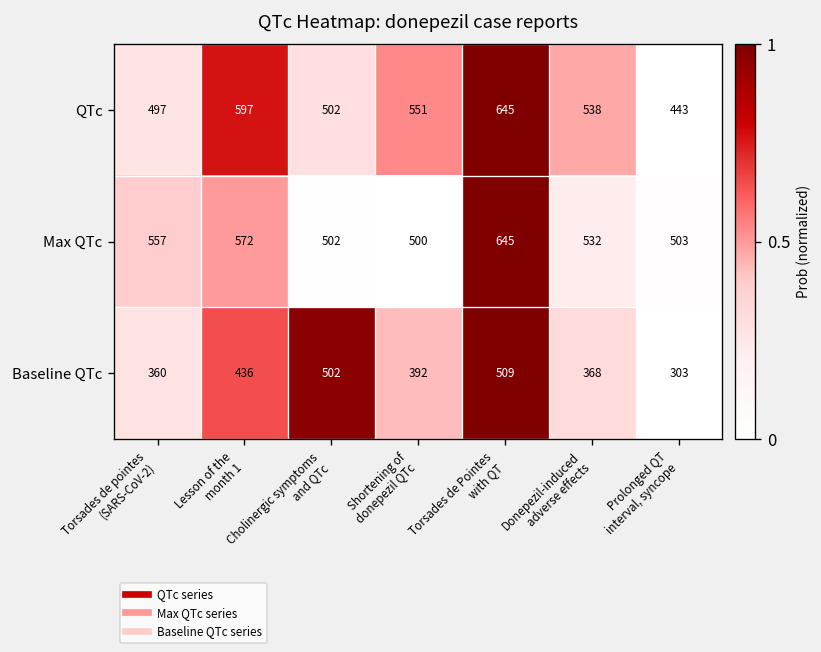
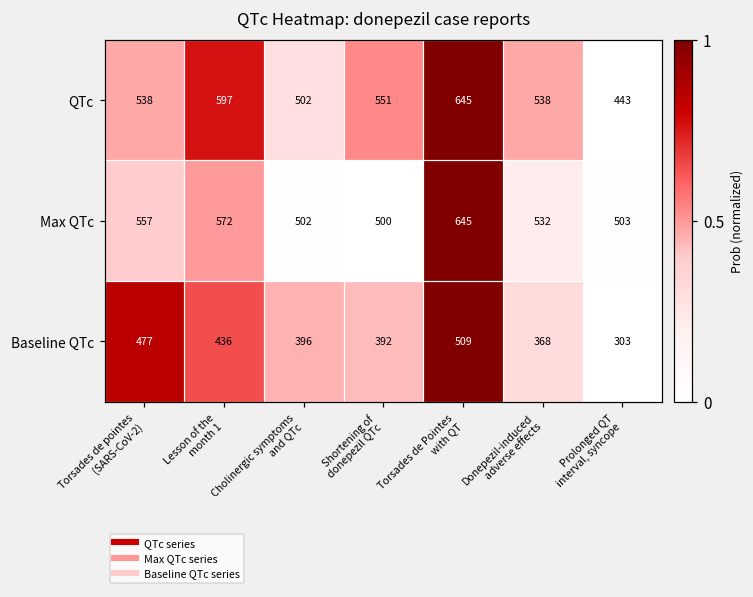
  {
    "QTc": {
-     "Torsades de pointes (SARS-CoV-2)": 497,
+     "Torsades de pointes (SARS-CoV-2)": 538,
      "Lesson of the month 1": 597,
      "Cholinergic symptoms and QTc": 502,
      "Shortening of donepezil QTc": 551,
      "Torsades de Pointes with QT": 645,
      "Donepezil-induced adverse effects": 538,
      "Prolonged QT interval, syncope": 443
    },
    "Max QTc": {
      "Torsades de pointes (SARS-CoV-2)": 557,
      "Lesson of the month 1": 572,
      "Cholinergic symptoms and QTc": 502,
      "Shortening of donepezil QTc": 500,
      "Torsades de Pointes with QT": 645,
      "Donepezil-induced adverse effects": 532,
      "Prolonged QT interval, syncope": 503
    },
    "Baseline QTc": {
-     "Torsades de pointes (SARS-CoV-2)": 360,
+     "Torsades de pointes (SARS-CoV-2)": 477,
      "Lesson of the month 1": 436,
-     "Cholinergic symptoms and QTc": 502,
+     "Cholinergic symptoms and QTc": 396,
      "Shortening of donepezil QTc": 392,
      "Torsades de Pointes with QT": 509,
      "Donepezil-induced adverse effects": 368,
      "Prolonged QT interval, syncope": 303
    }
  }
